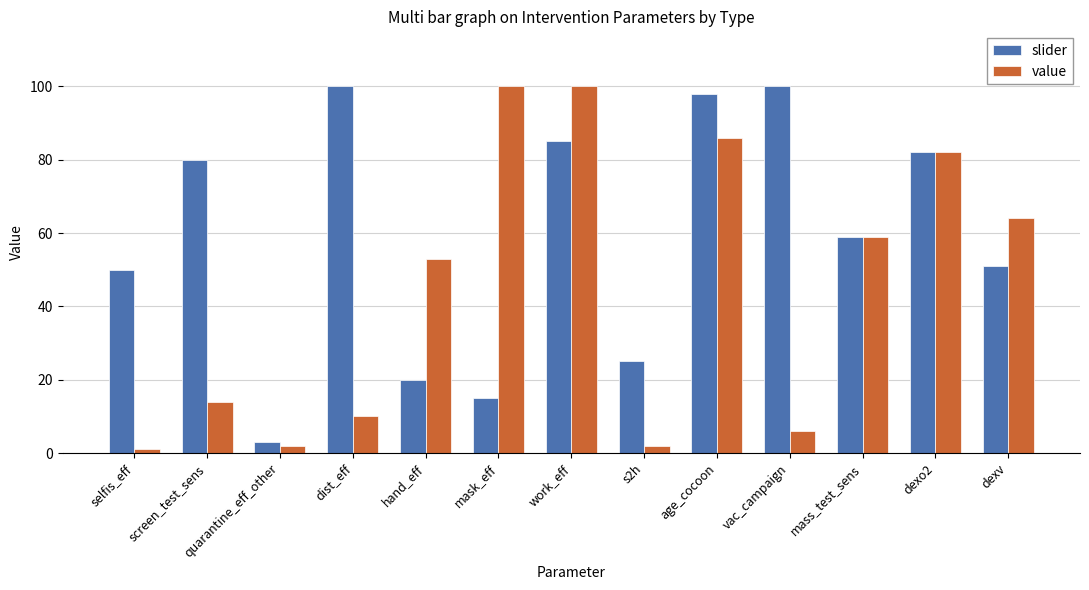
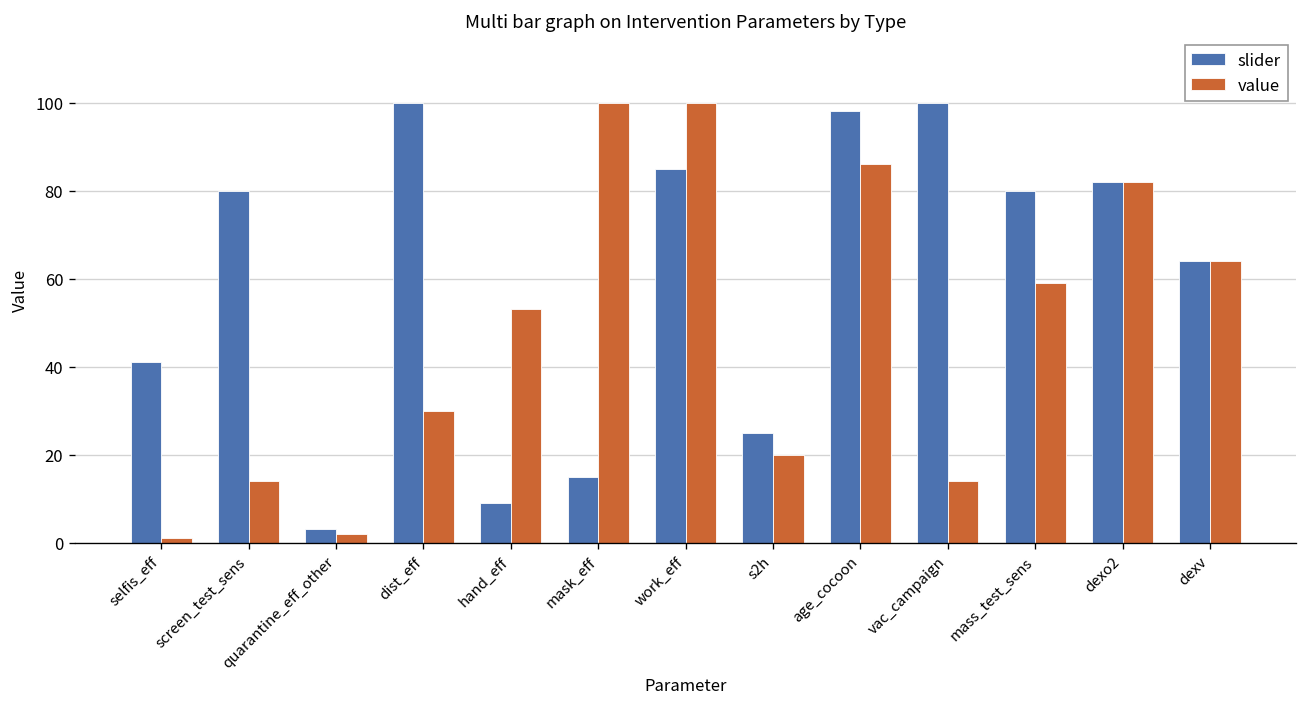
  {
    "slider": {
-     "selfis_eff": 50,
+     "selfis_eff": 41,
      "screen_test_sens": 80,
      "quarantine_eff_other": 3,
      "dist_eff": 100,
-     "hand_eff": 20,
+     "hand_eff": 9,
      "mask_eff": 15,
      "work_eff": 85,
      "s2h": 25,
      "age_cocoon": 98,
      "vac_campaign": 100,
-     "mass_test_sens": 59,
+     "mass_test_sens": 80,
      "dexo2": 82,
-     "dexv": 51
+     "dexv": 64
    },
    "value": {
      "selfis_eff": 1,
      "screen_test_sens": 14,
      "quarantine_eff_other": 2,
-     "dist_eff": 10,
+     "dist_eff": 30,
      "hand_eff": 53,
      "mask_eff": 100,
      "work_eff": 100,
-     "s2h": 2,
+     "s2h": 20,
      "age_cocoon": 86,
-     "vac_campaign": 6,
+     "vac_campaign": 14,
      "mass_test_sens": 59,
      "dexo2": 82,
      "dexv": 64
    }
  }
